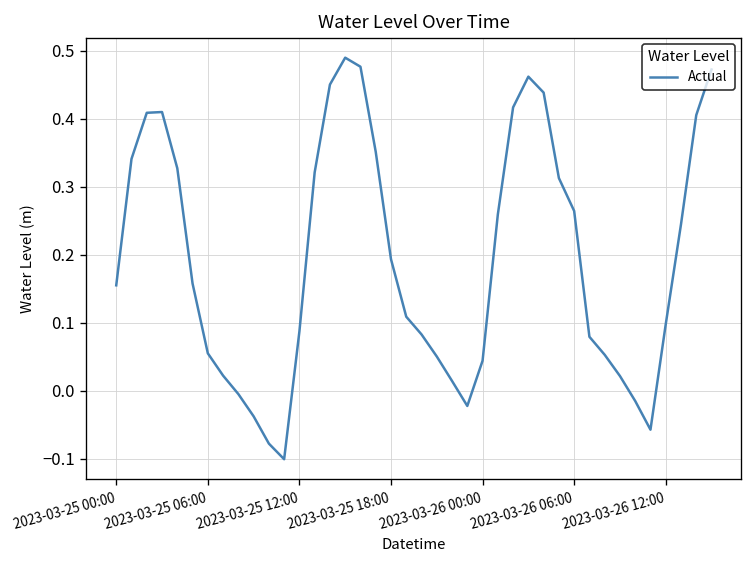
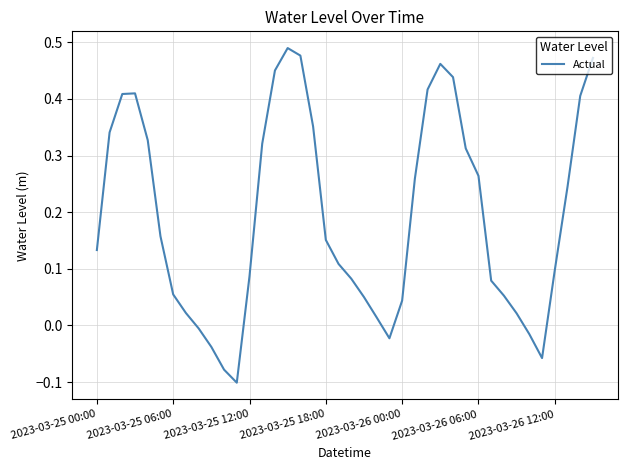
  {
-   "2023-03-25 00:00": 0.15,
+   "2023-03-25 00:00": 0.13,
    "2023-03-25 06:00": 0.05,
    "2023-03-25 12:00": 0.09,
-   "2023-03-25 18:00": 0.19,
+   "2023-03-25 18:00": 0.15,
    "2023-03-26 00:00": 0.04,
    "2023-03-26 06:00": 0.26,
    "2023-03-26 12:00": 0.10
  }
